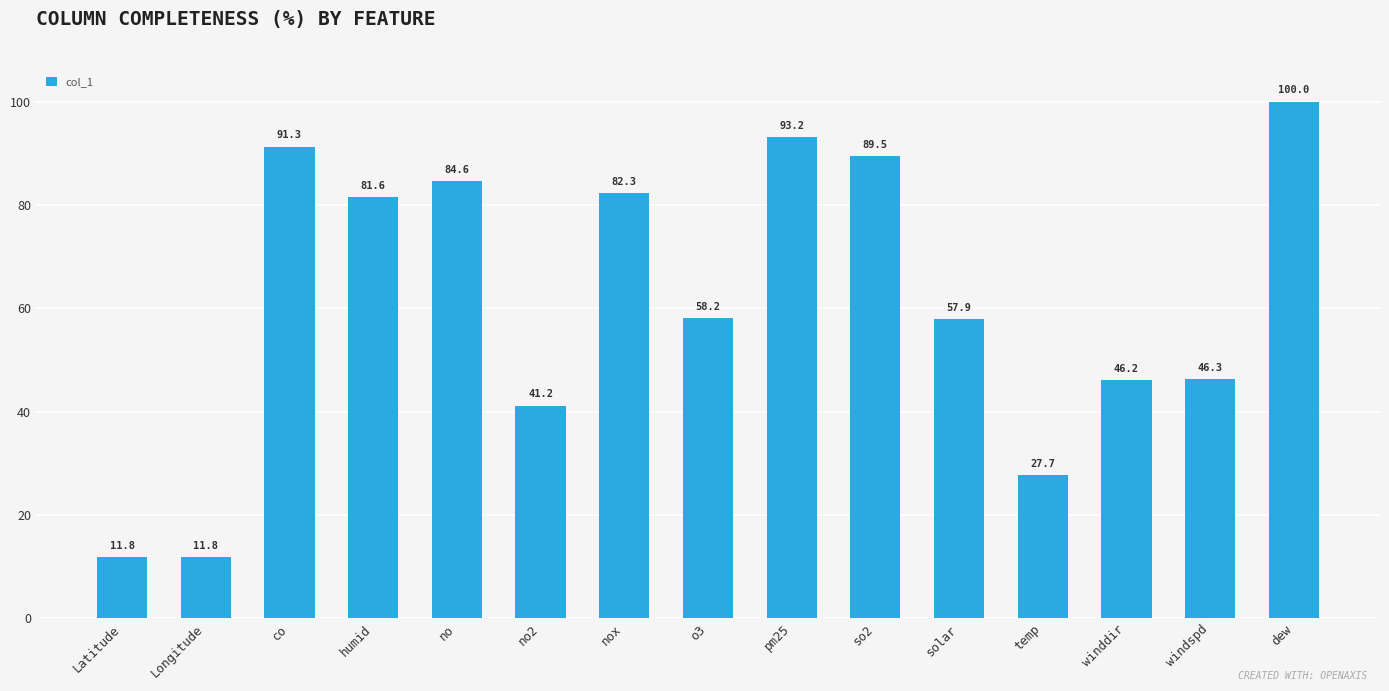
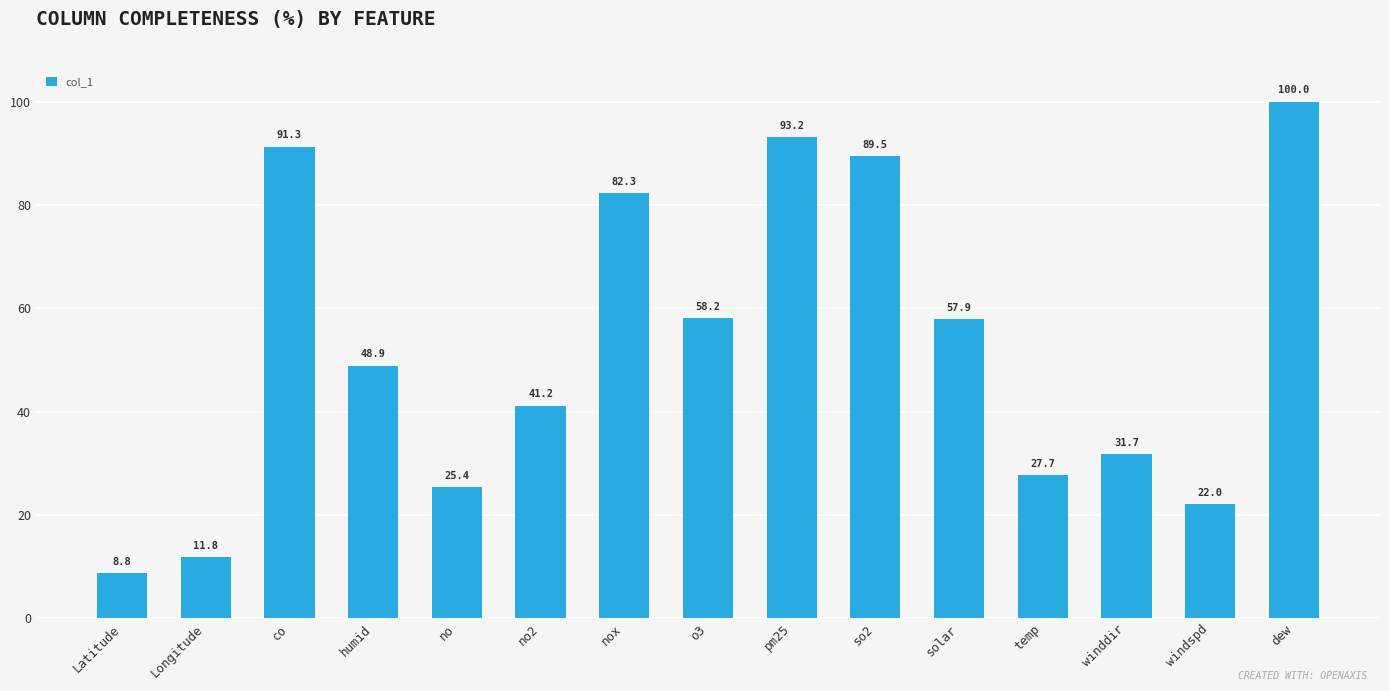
  {
-   "Latitude": 11.8,
+   "Latitude": 8.8,
    "Longitude": 11.8,
    "co": 91.3,
-   "humid": 81.6,
-   "no": 84.6,
+   "humid": 48.9,
+   "no": 25.4,
    "no2": 41.2,
    "nox": 82.3,
    "o3": 58.2,
    "pm25": 93.2,
    "so2": 89.5,
    "solar": 57.9,
    "temp": 27.7,
-   "winddir": 46.2,
-   "windspd": 46.3,
+   "winddir": 31.7,
+   "windspd": 22.0,
    "dew": 100.0
  }
